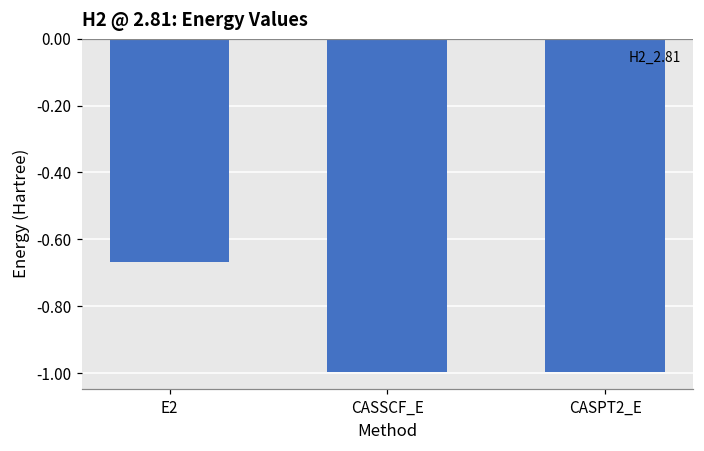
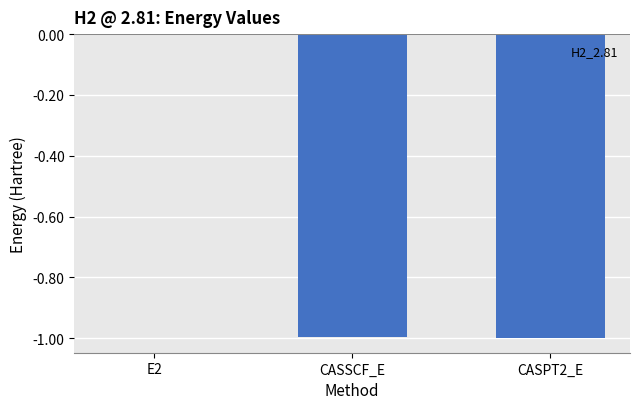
  {
-   "E2": -0.67,
+   "E2": 0.00,
    "CASSCF_E": -1.00,
    "CASPT2_E": -1.00
  }
